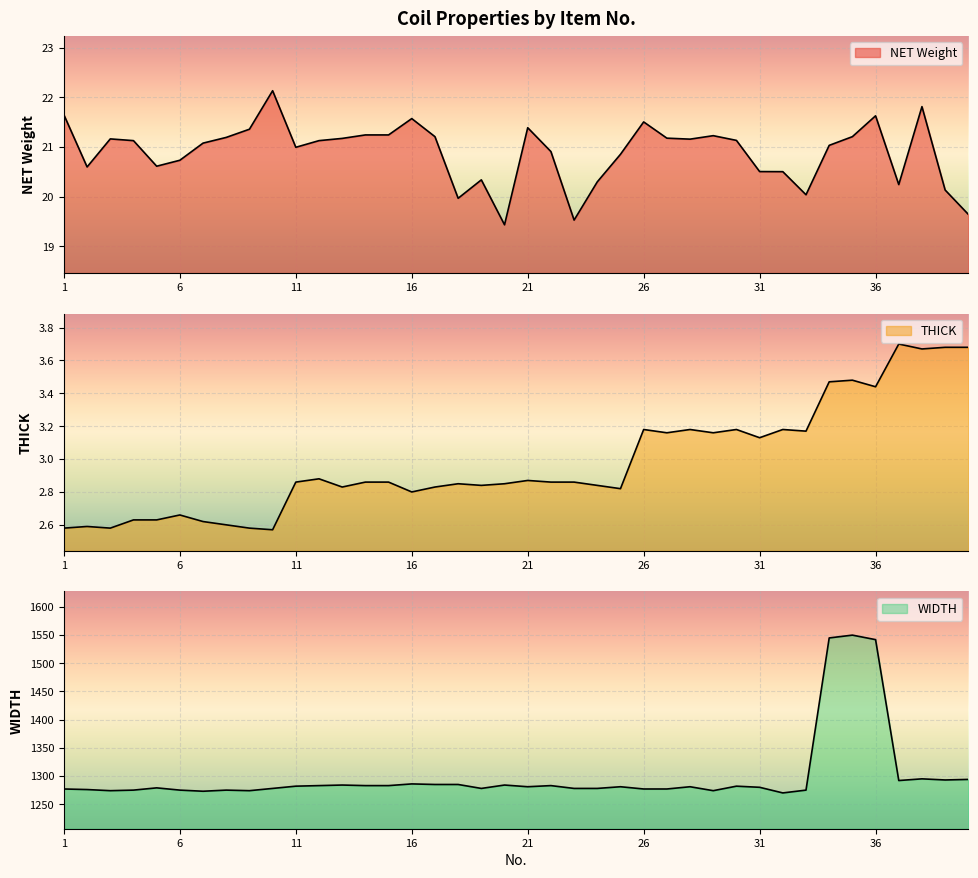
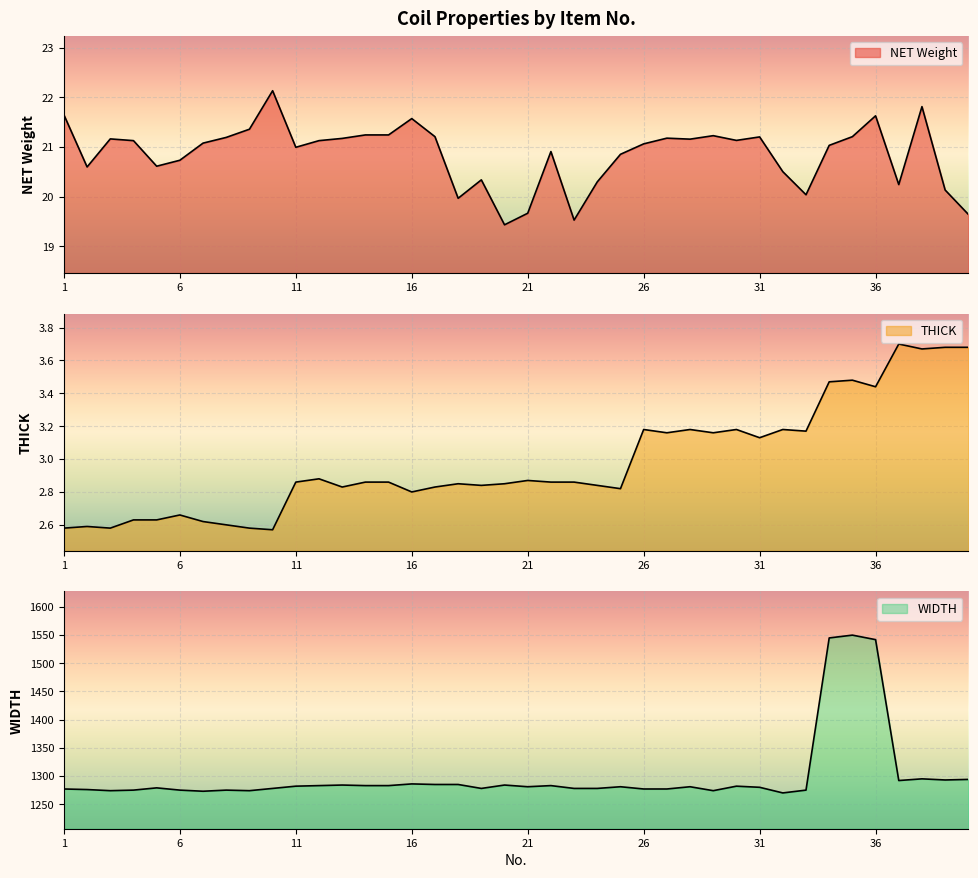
  {
    "Coil Properties by Item No.": {
      "1": 21.7,
      "6": 20.7,
      "11": 21.0,
      "16": 21.6,
-     "21": 21.4,
-     "26": 21.5,
-     "31": 20.5,
+     "21": 19.7,
+     "26": 21.1,
+     "31": 21.2,
      "36": 21.6
    }
  }
